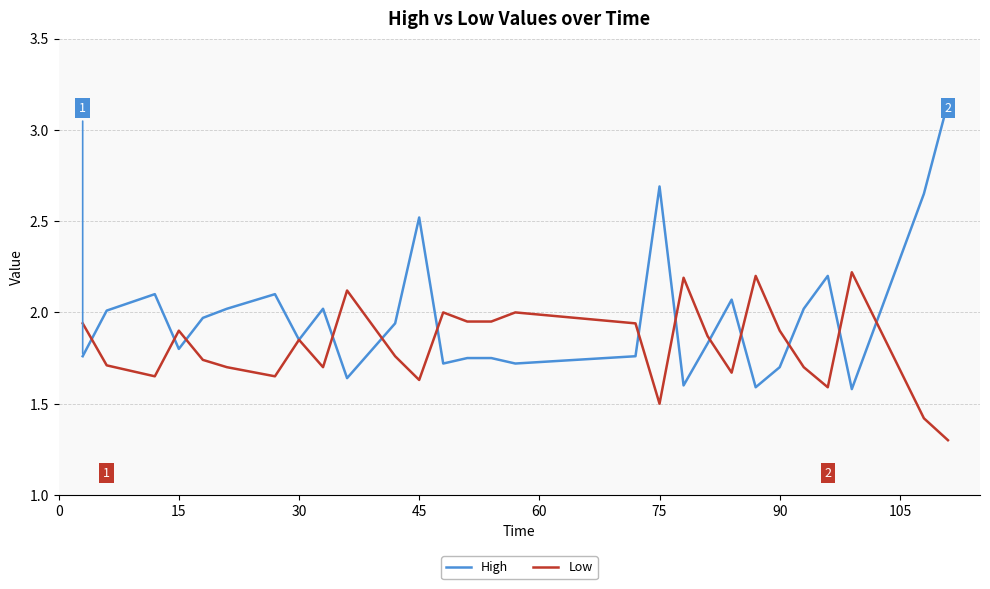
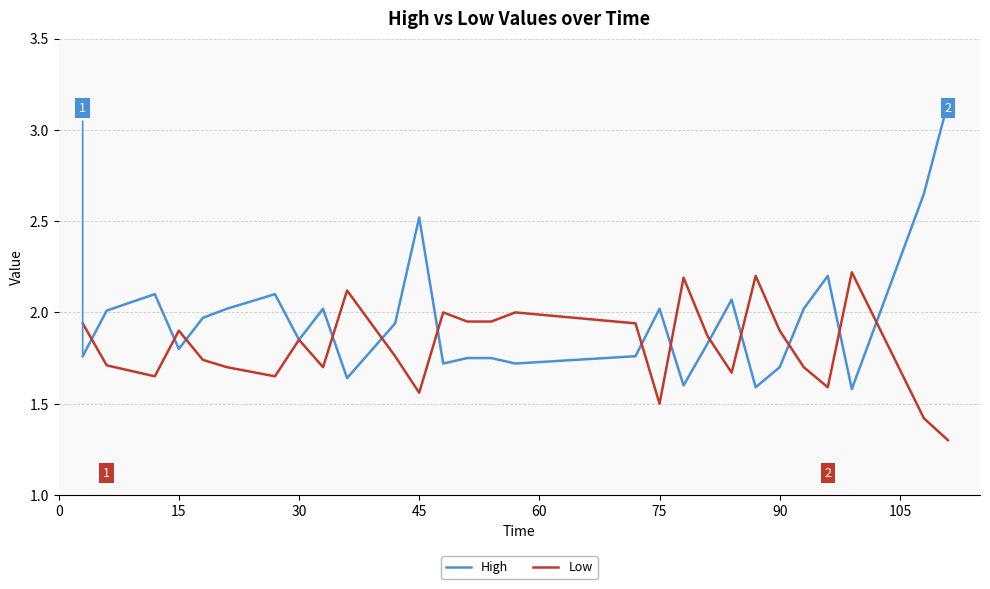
  {
    "High": {
      "15": 1.80,
      "45": 2.52,
-     "75": 2.69,
+     "75": 2.02,
      "90": 1.70
    },
    "Low": {
      "15": 1.90,
-     "45": 1.63,
+     "45": 1.56,
      "75": 1.50,
      "90": 1.90
    }
  }
